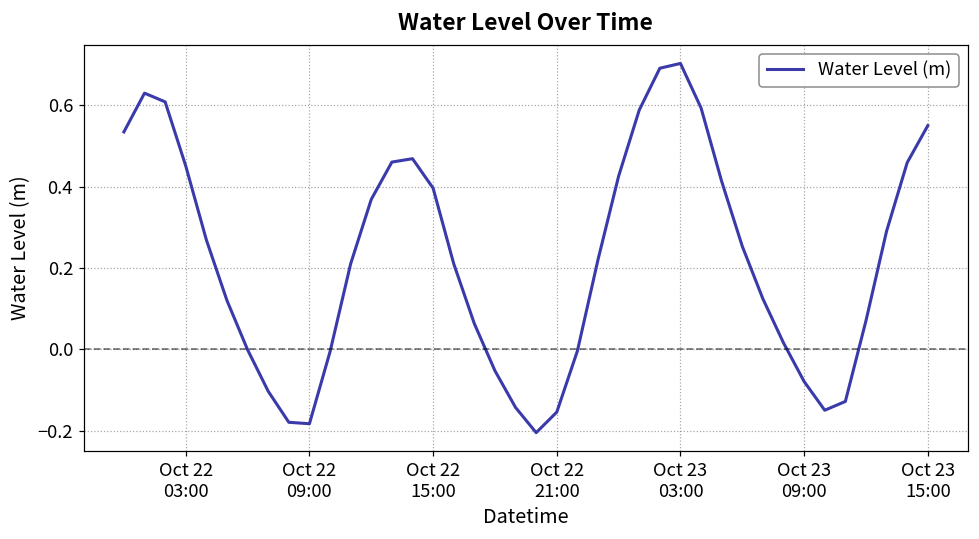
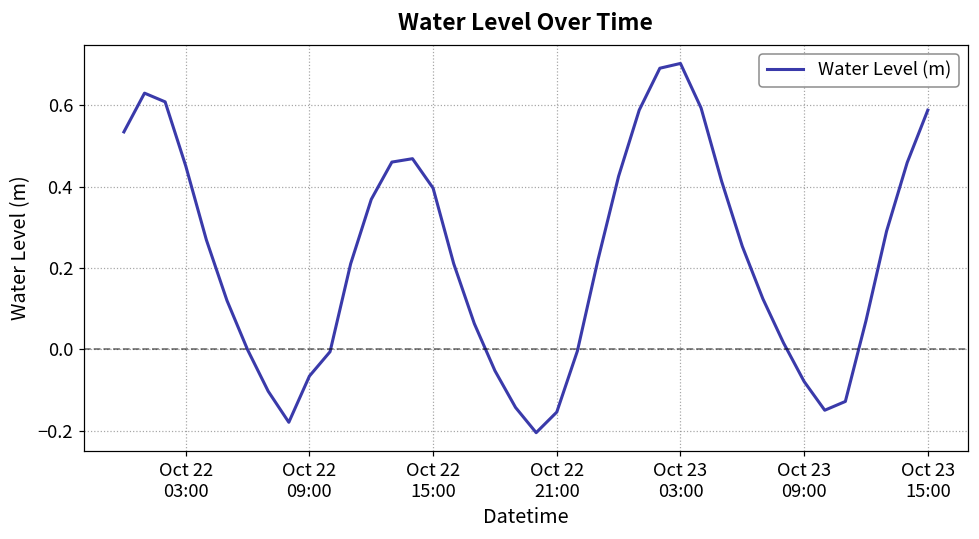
  {
    "Oct 22 03:00": 0.45,
-   "Oct 22 09:00": -0.18,
+   "Oct 22 09:00": -0.07,
    "Oct 22 15:00": 0.40,
    "Oct 22 21:00": -0.15,
    "Oct 23 03:00": 0.70,
    "Oct 23 09:00": -0.08,
-   "Oct 23 15:00": 0.55
+   "Oct 23 15:00": 0.59
  }
